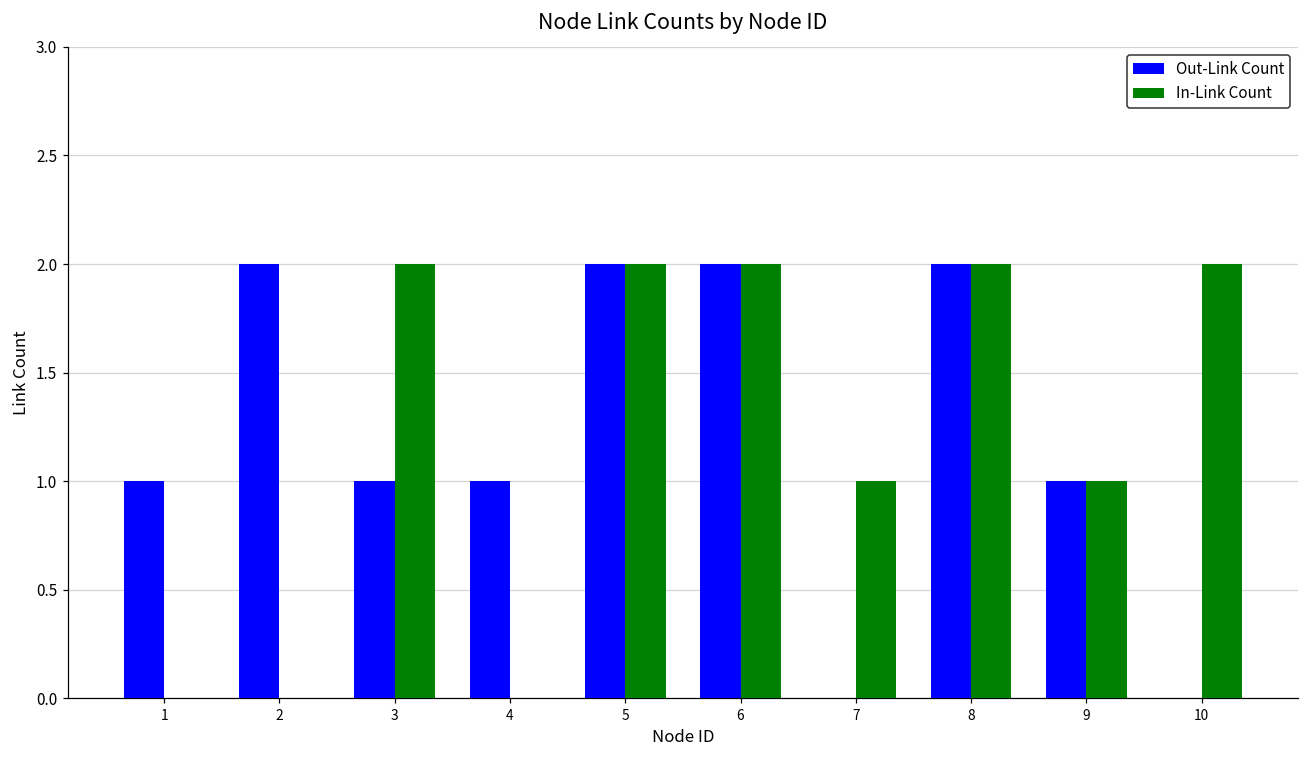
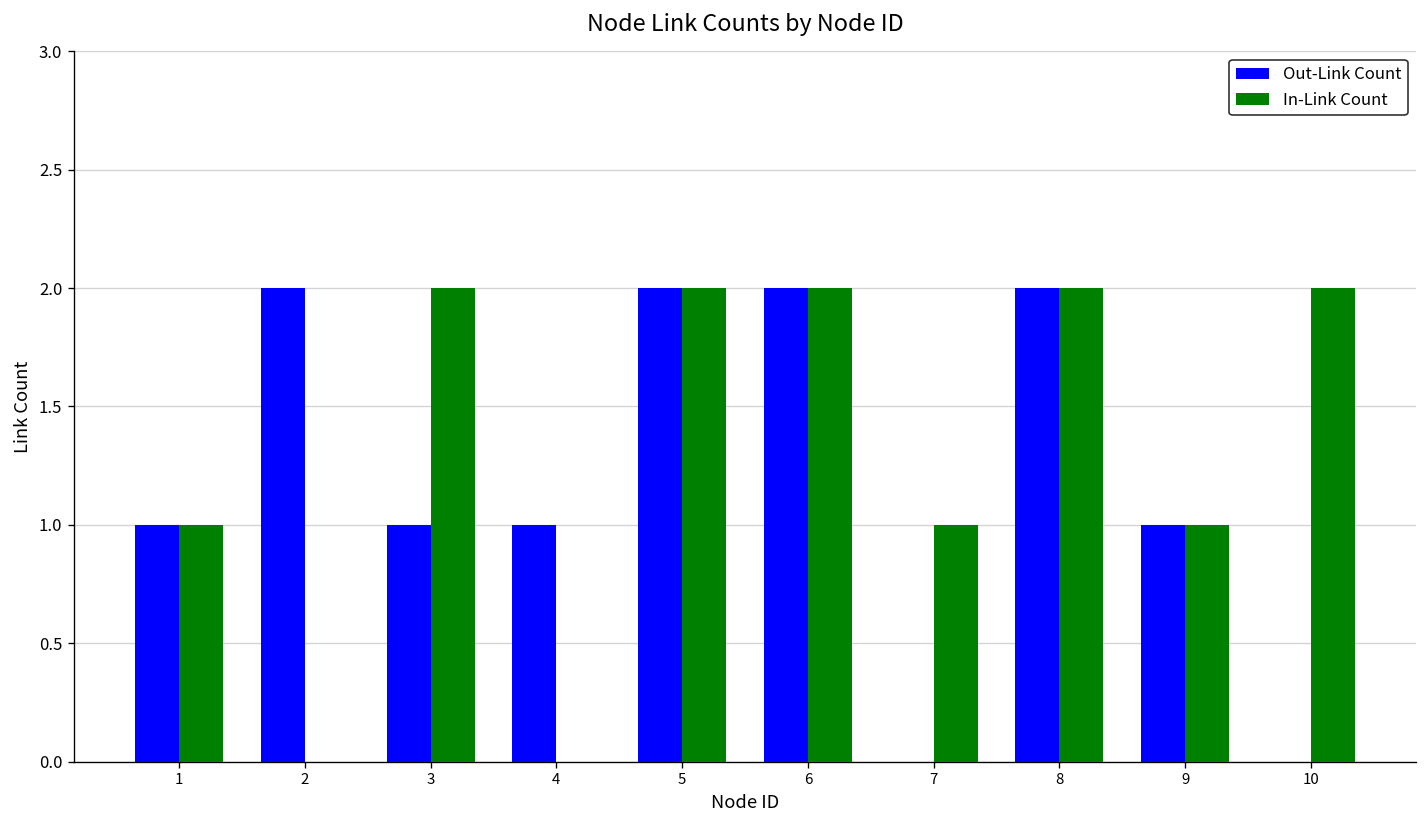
  {
    "Out-Link Count": {
      "1": 1,
      "2": 2,
      "3": 1,
      "4": 1,
      "5": 2,
      "6": 2,
      "7": 0,
      "8": 2,
      "9": 1,
      "10": 0
    },
    "In-Link Count": {
-     "1": 0,
+     "1": 1,
      "2": 0,
      "3": 2,
      "4": 0,
      "5": 2,
      "6": 2,
      "7": 1,
      "8": 2,
      "9": 1,
      "10": 2
    }
  }
